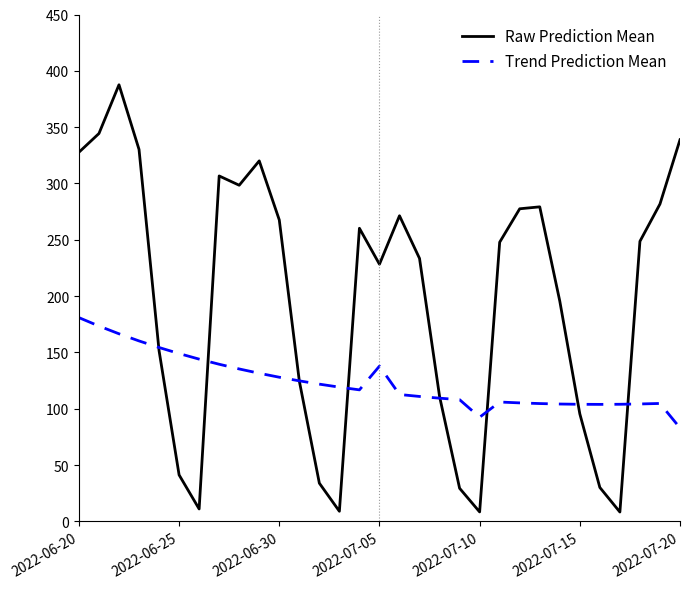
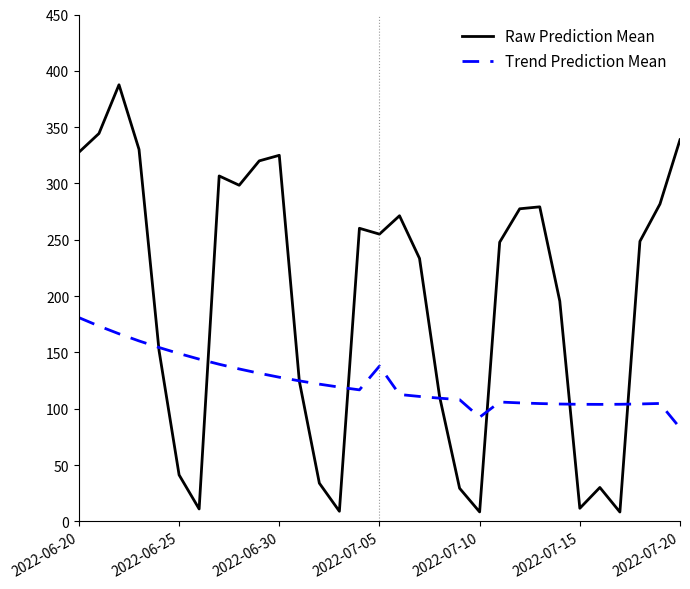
  {
    "Raw Prediction Mean": {
      "2022-06-20": 328,
      "2022-06-25": 41,
-     "2022-06-30": 268,
-     "2022-07-05": 228,
+     "2022-06-30": 325,
+     "2022-07-05": 255,
      "2022-07-10": 8,
-     "2022-07-15": 95,
+     "2022-07-15": 12,
      "2022-07-20": 339
    },
    "Trend Prediction Mean": {
      "2022-06-20": 181,
      "2022-06-25": 149,
      "2022-06-30": 128,
      "2022-07-05": 138,
      "2022-07-10": 92,
      "2022-07-15": 104,
      "2022-07-20": 83
    }
  }
